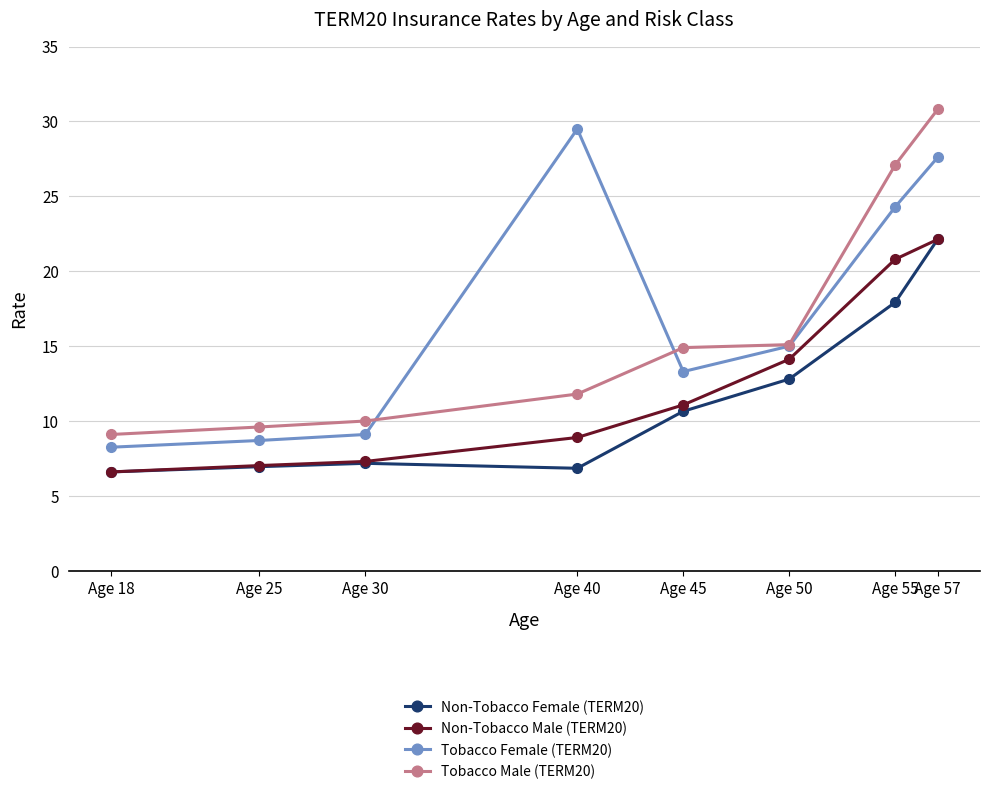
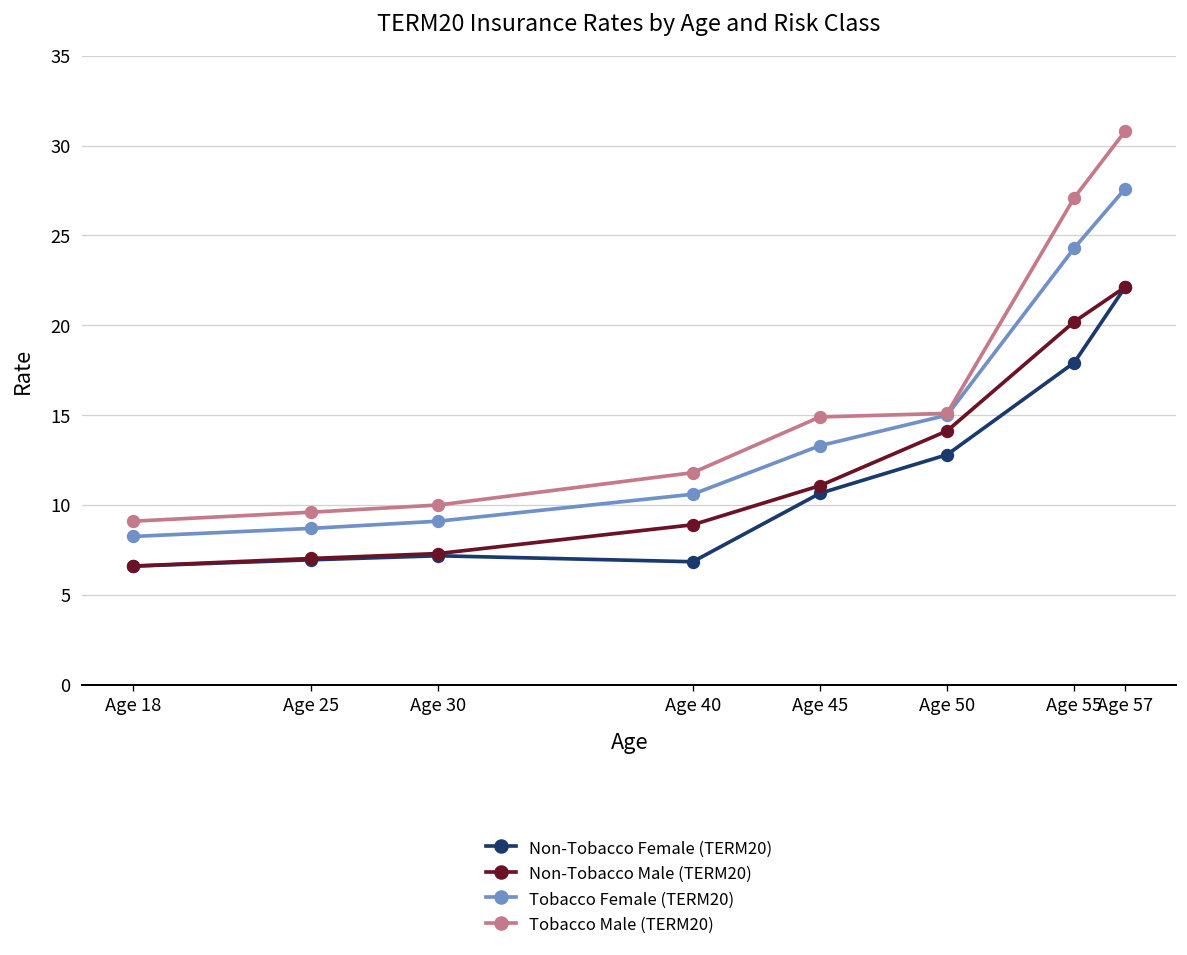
  {
    "Non-Tobacco Female (TERM20)": {
      "Age 40": 6.8,
      "Age 45": 10.7,
      "Age 50": 12.8,
      "Age 55": 17.9
    },
    "Non-Tobacco Male (TERM20)": {
      "Age 40": 8.9,
      "Age 45": 11.1,
      "Age 50": 14.1,
-     "Age 55": 20.8
+     "Age 55": 20.2
    },
    "Tobacco Female (TERM20)": {
      "Age 18": 8.3,
      "Age 25": 8.7,
      "Age 30": 9.1,
-     "Age 40": 29.5,
+     "Age 40": 10.6,
      "Age 45": 13.3,
      "Age 55": 24.3,
      "Age 57": 27.6
    },
    "Tobacco Male (TERM20)": {
      "Age 18": 9.1,
      "Age 25": 9.6,
      "Age 30": 10.0,
      "Age 40": 11.8,
      "Age 45": 14.9,
      "Age 55": 27.1,
      "Age 57": 30.8
    }
  }
